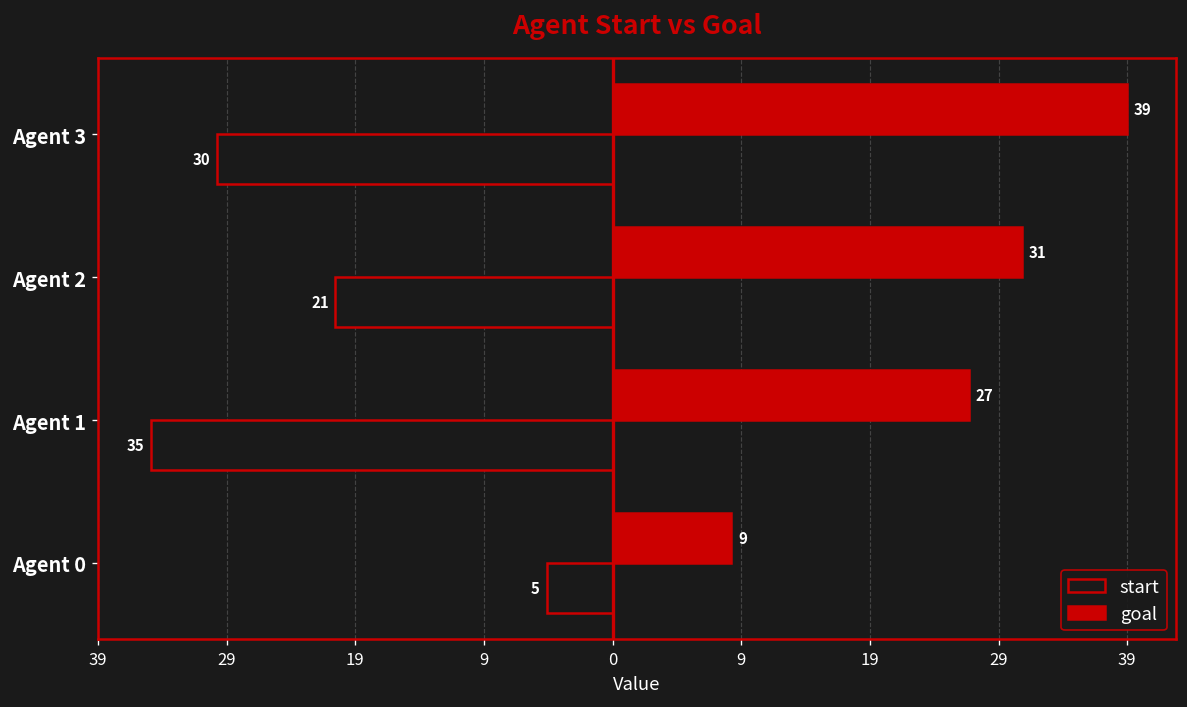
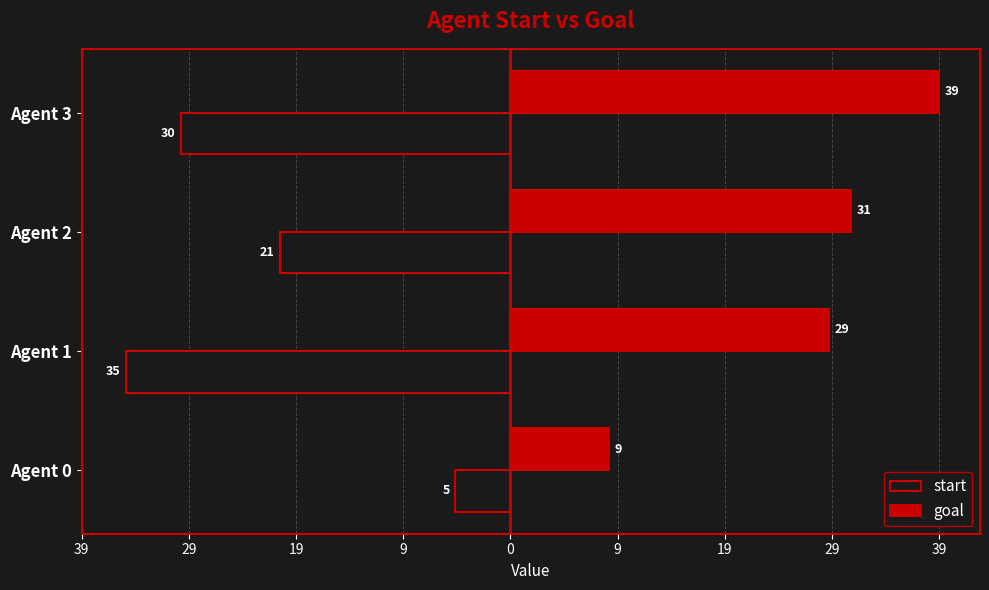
  {
    "goal": {
      "Agent 3": 39,
      "Agent 2": 31,
-     "Agent 1": 27,
+     "Agent 1": 29,
      "Agent 0": 9
    }
  }
